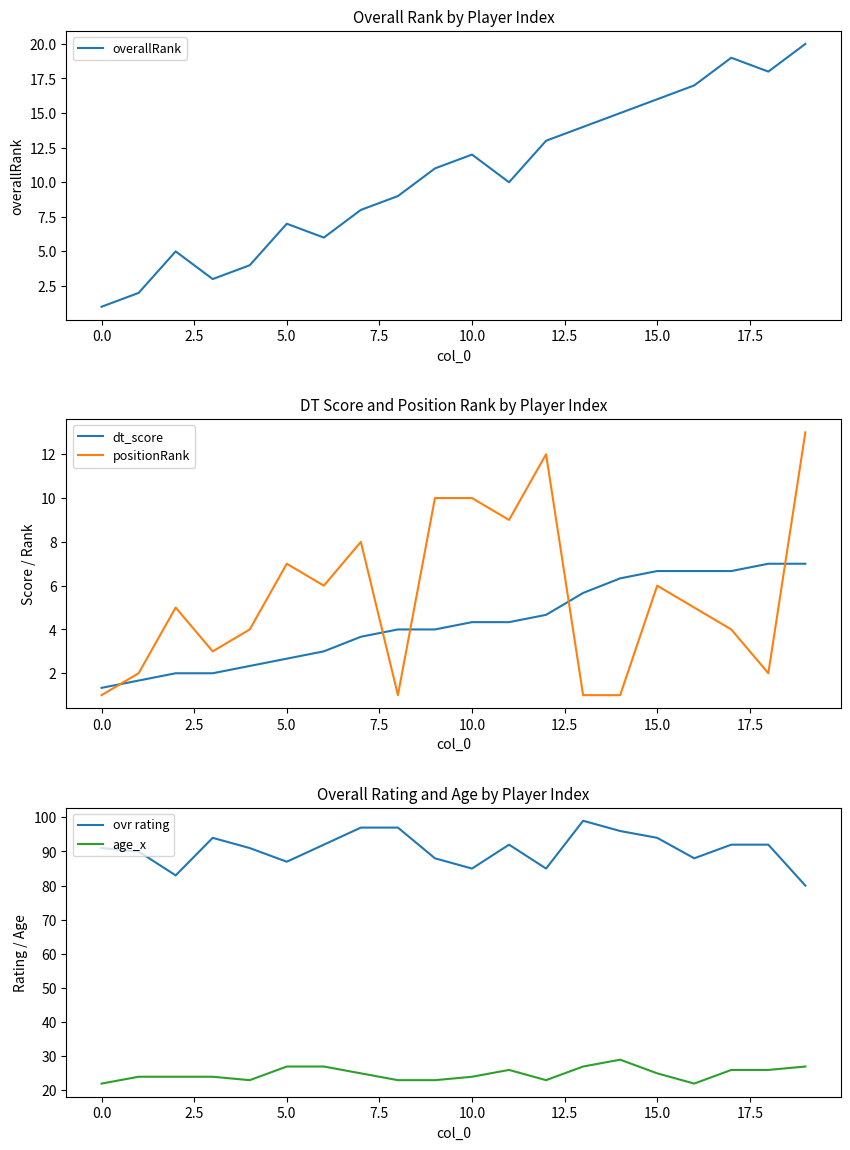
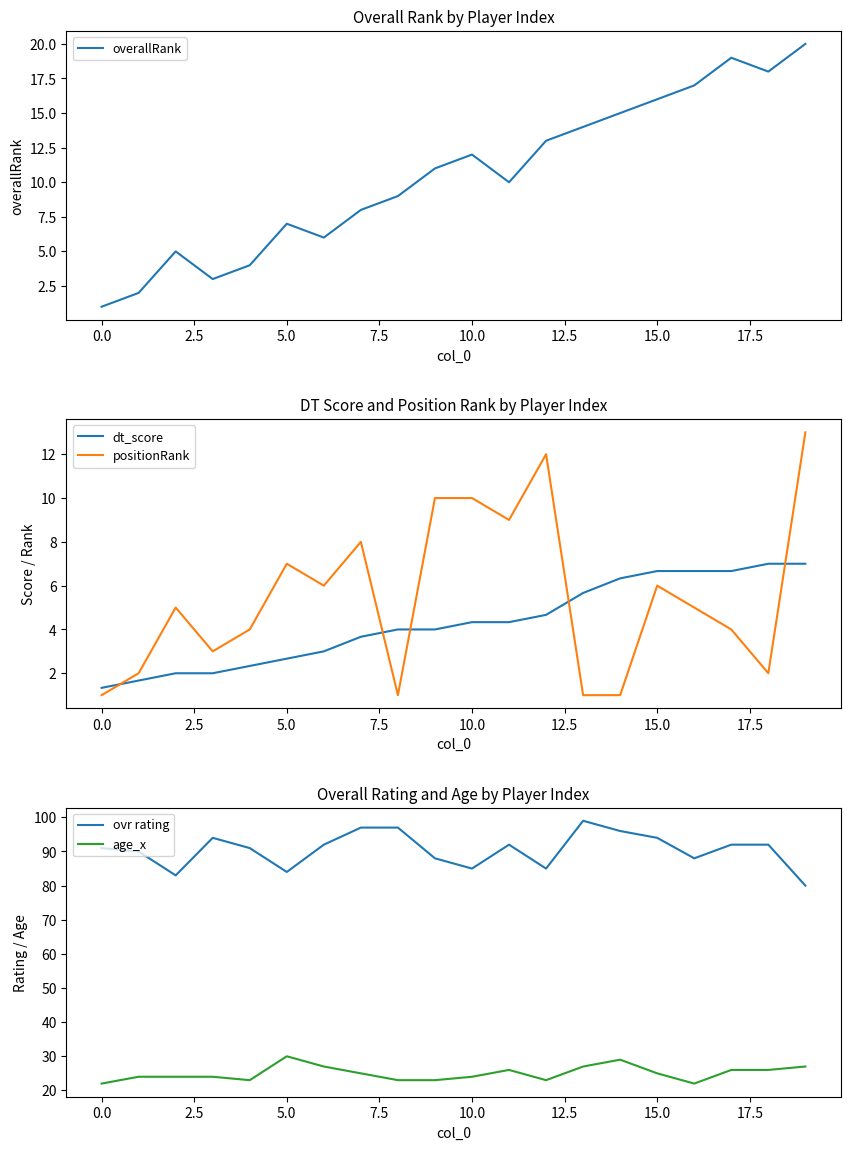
  {
    "Overall Rank by Player Index": {
      "0.0": 1.0,
      "5.0": 7.0,
      "10.0": 12.0,
      "15.0": 16.0
    },
    "DT Score and Position Rank by Player Index": {
      "dt_score": {
        "0.0": 1.3,
        "5.0": 2.7,
        "10.0": 4.3,
        "15.0": 6.7
      },
      "positionRank": {
        "0.0": 1.0,
        "5.0": 7.0,
        "10.0": 10.0,
        "15.0": 6.0
      }
    },
    "Overall Rating and Age by Player Index": {
      "ovr rating": {
-       "5.0": 87,
+       "5.0": 84,
        "10.0": 85,
        "15.0": 94
      },
      "age_x": {
        "0.0": 22,
-       "5.0": 27,
+       "5.0": 30,
        "10.0": 24,
        "15.0": 25
      }
    }
  }
